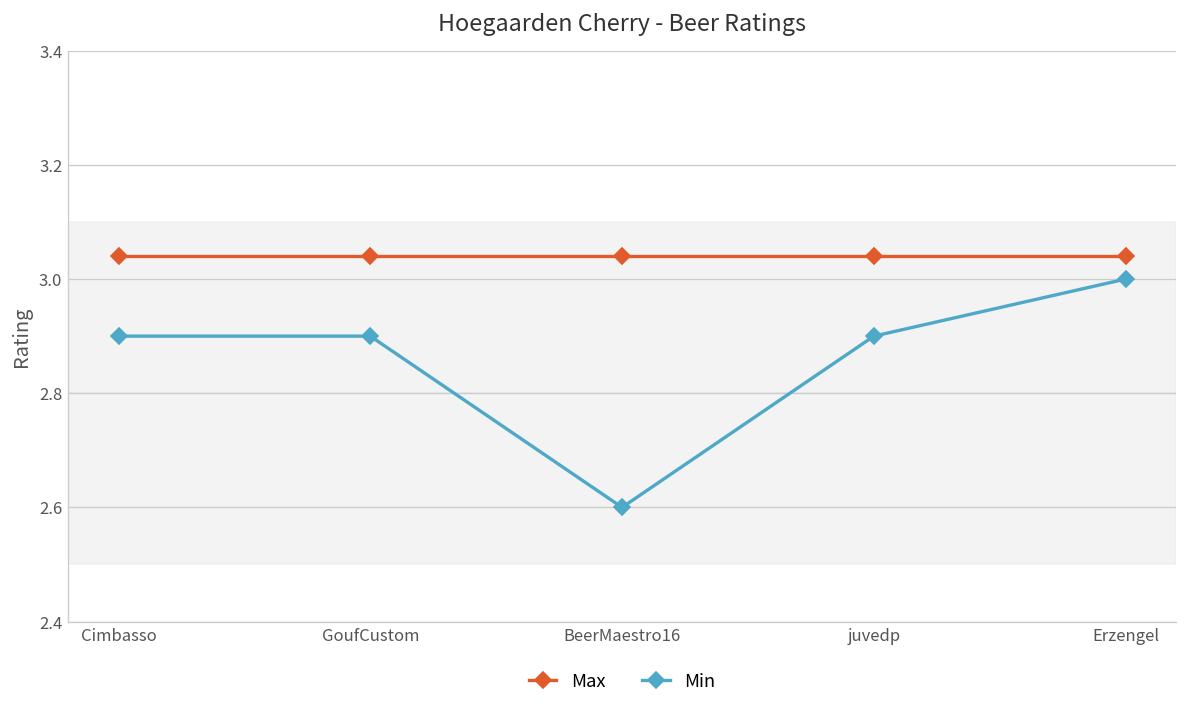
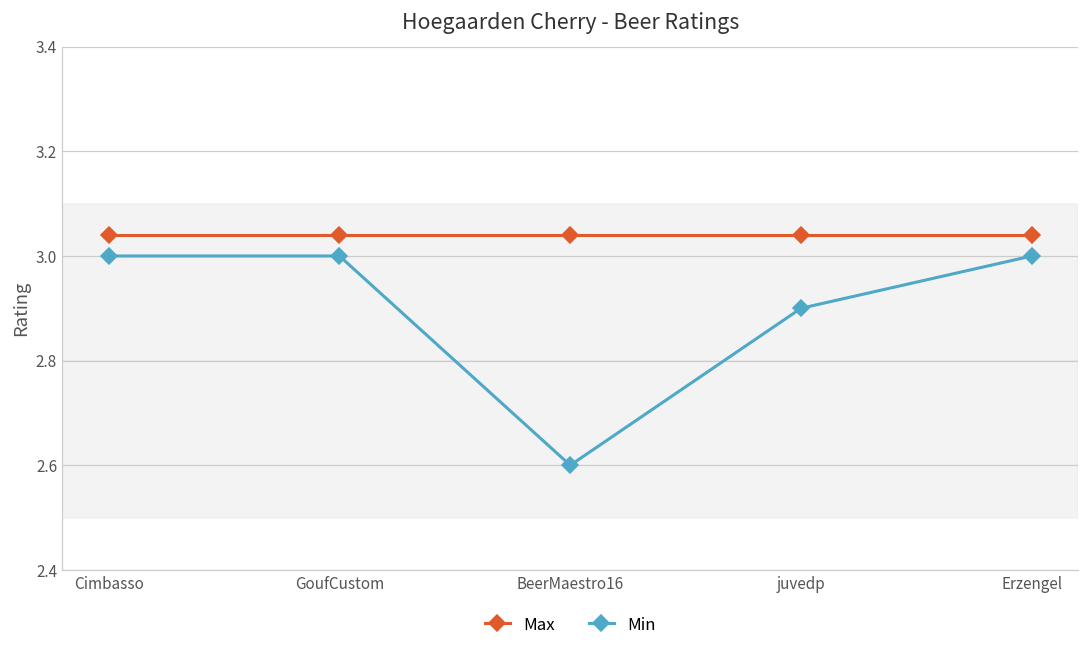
  {
    "Max": {
      "Cimbasso": 3.04,
      "GoufCustom": 3.04,
      "BeerMaestro16": 3.04,
      "juvedp": 3.04,
      "Erzengel": 3.04
    },
    "Min": {
-     "Cimbasso": 2.9,
-     "GoufCustom": 2.9,
+     "Cimbasso": 3.0,
+     "GoufCustom": 3.0,
      "BeerMaestro16": 2.6,
      "juvedp": 2.9,
      "Erzengel": 3.0
    }
  }
